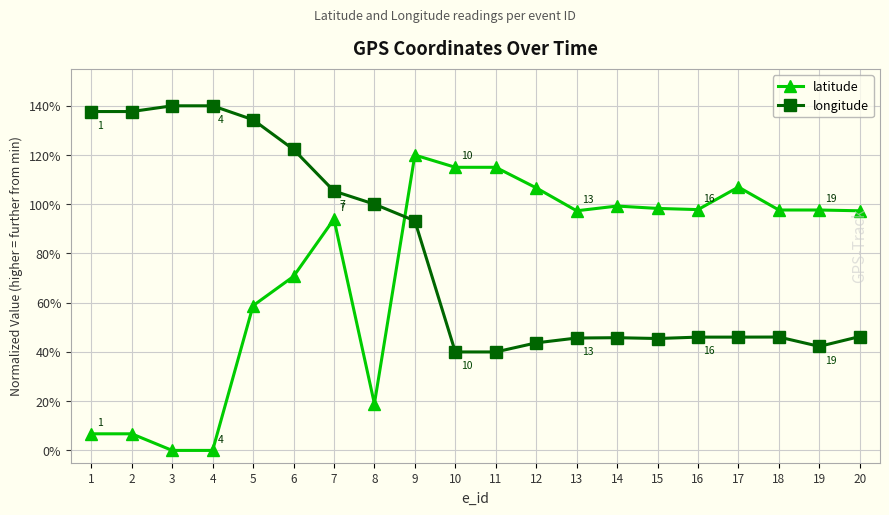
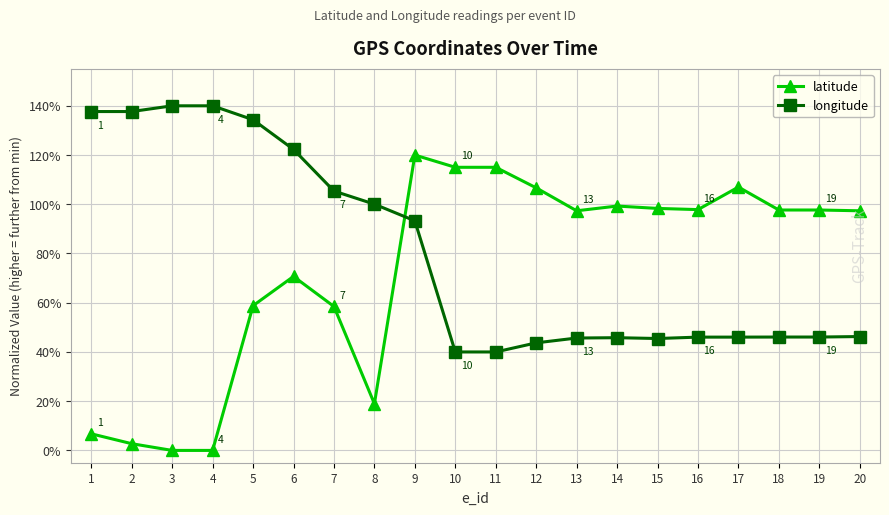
  {
    "latitude": {
-     "2": "7%",
+     "2": "3%",
      "3": "0%",
      "5": "59%",
      "6": "71%",
-     "7": "94%",
+     "7": "58%",
      "8": "19%",
      "9": "120%",
      "11": "115%",
      "12": "107%",
      "14": "99%",
      "15": "98%",
      "17": "107%",
      "18": "98%",
      "20": "97%"
    },
    "longitude": {
      "3": "140%",
      "5": "134%",
      "6": "122%",
      "8": "100%",
      "9": "93%",
      "11": "40%",
      "12": "44%",
      "14": "46%",
      "15": "45%",
      "17": "46%",
      "18": "46%",
-     "19": "42%",
+     "19": "46%",
      "20": "46%"
    }
  }
